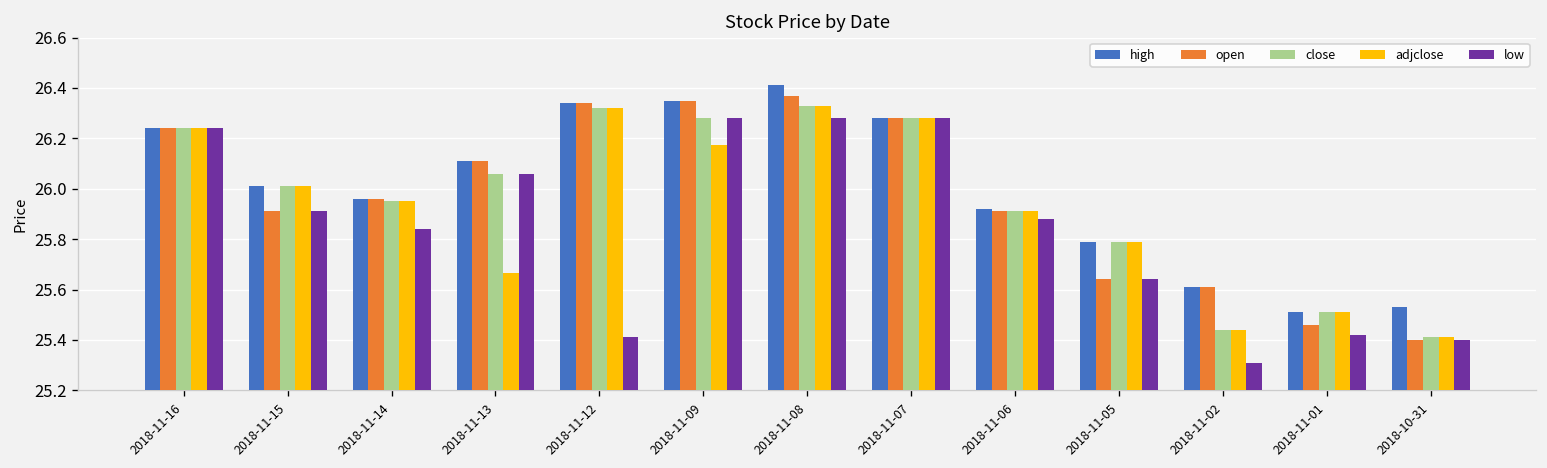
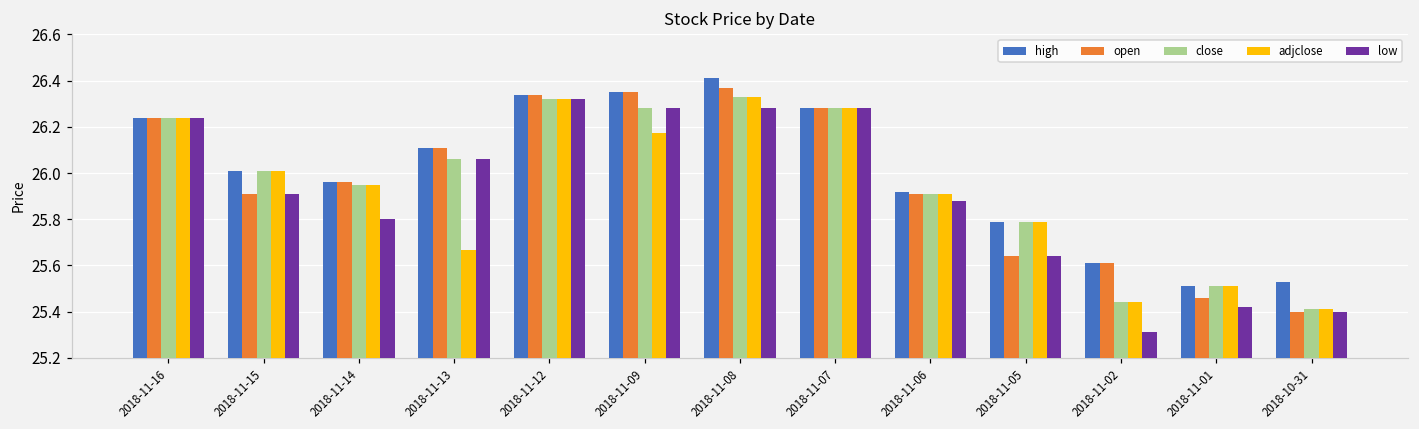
  {
    "high": {
      "2018-11-16": 26.24,
      "2018-11-15": 26.01,
      "2018-11-14": 25.96,
      "2018-11-13": 26.11,
      "2018-11-12": 26.34,
      "2018-11-09": 26.35,
      "2018-11-08": 26.41,
      "2018-11-07": 26.28,
      "2018-11-06": 25.92,
      "2018-11-05": 25.79,
      "2018-11-02": 25.61,
      "2018-11-01": 25.51,
      "2018-10-31": 25.53
    },
    "open": {
      "2018-11-16": 26.24,
      "2018-11-15": 25.91,
      "2018-11-14": 25.96,
      "2018-11-13": 26.11,
      "2018-11-12": 26.34,
      "2018-11-09": 26.35,
      "2018-11-08": 26.37,
      "2018-11-07": 26.28,
      "2018-11-06": 25.91,
      "2018-11-05": 25.64,
      "2018-11-02": 25.61,
      "2018-11-01": 25.46,
      "2018-10-31": 25.40
    },
    "close": {
      "2018-11-16": 26.24,
      "2018-11-15": 26.01,
      "2018-11-14": 25.95,
      "2018-11-13": 26.06,
      "2018-11-12": 26.32,
      "2018-11-09": 26.28,
      "2018-11-08": 26.33,
      "2018-11-07": 26.28,
      "2018-11-06": 25.91,
      "2018-11-05": 25.79,
      "2018-11-02": 25.44,
      "2018-11-01": 25.51,
      "2018-10-31": 25.41
    },
    "adjclose": {
      "2018-11-16": 26.24,
      "2018-11-15": 26.01,
      "2018-11-14": 25.95,
      "2018-11-13": 25.67,
      "2018-11-12": 26.32,
      "2018-11-09": 26.18,
      "2018-11-08": 26.33,
      "2018-11-07": 26.28,
      "2018-11-06": 25.91,
      "2018-11-05": 25.79,
      "2018-11-02": 25.44,
      "2018-11-01": 25.51,
      "2018-10-31": 25.41
    },
    "low": {
      "2018-11-16": 26.24,
      "2018-11-15": 25.91,
-     "2018-11-14": 25.84,
+     "2018-11-14": 25.80,
      "2018-11-13": 26.06,
-     "2018-11-12": 25.41,
+     "2018-11-12": 26.32,
      "2018-11-09": 26.28,
      "2018-11-08": 26.28,
      "2018-11-07": 26.28,
      "2018-11-06": 25.88,
      "2018-11-05": 25.64,
      "2018-11-02": 25.31,
      "2018-11-01": 25.42,
      "2018-10-31": 25.40
    }
  }
